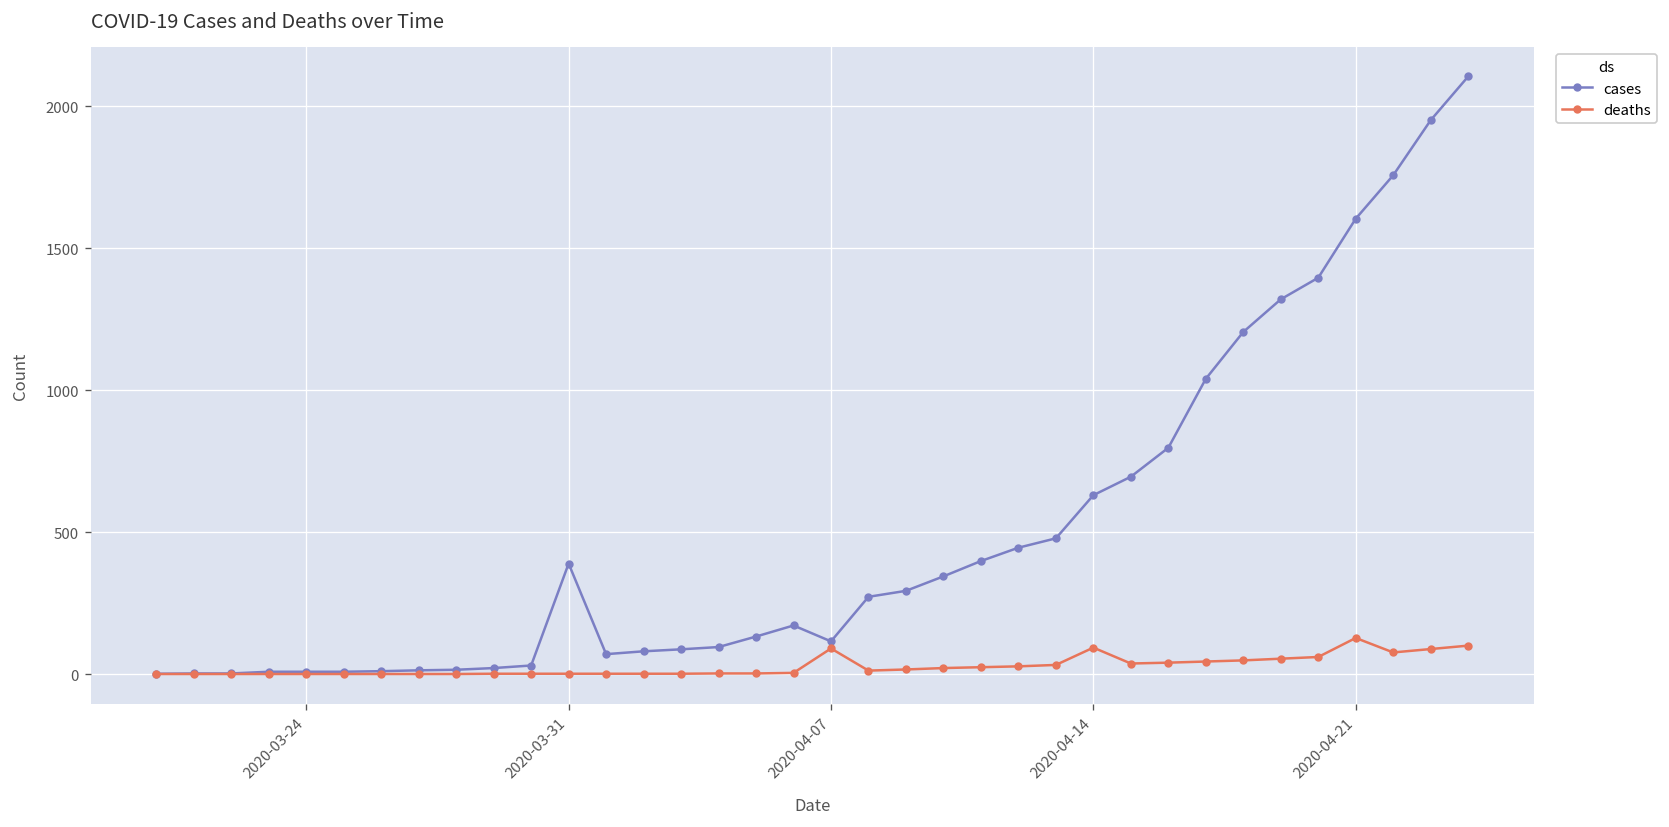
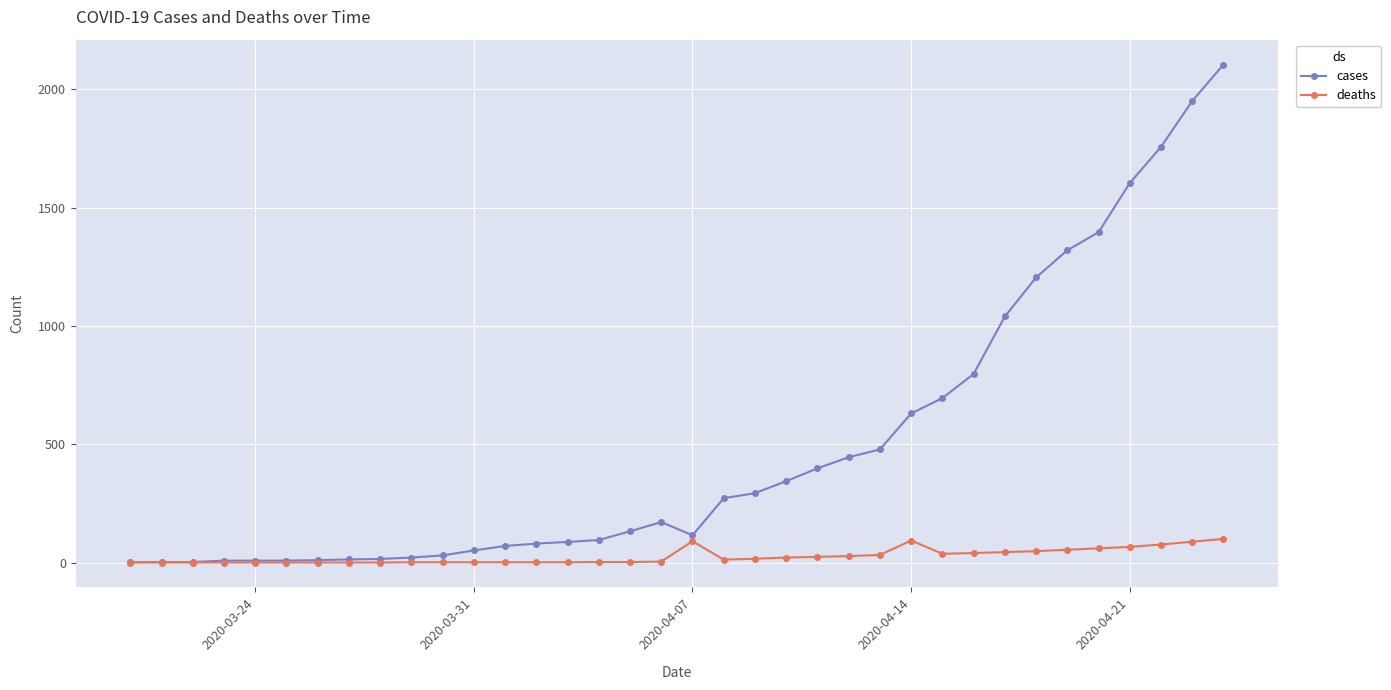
  {
    "cases": {
-     "2020-03-31": 390,
+     "2020-03-31": 50,
      "2020-04-07": 120,
      "2020-04-14": 630,
      "2020-04-21": 1600
    },
    "deaths": {
      "2020-03-31": 0,
      "2020-04-07": 90,
      "2020-04-14": 90,
-     "2020-04-21": 130
+     "2020-04-21": 70
    }
  }
